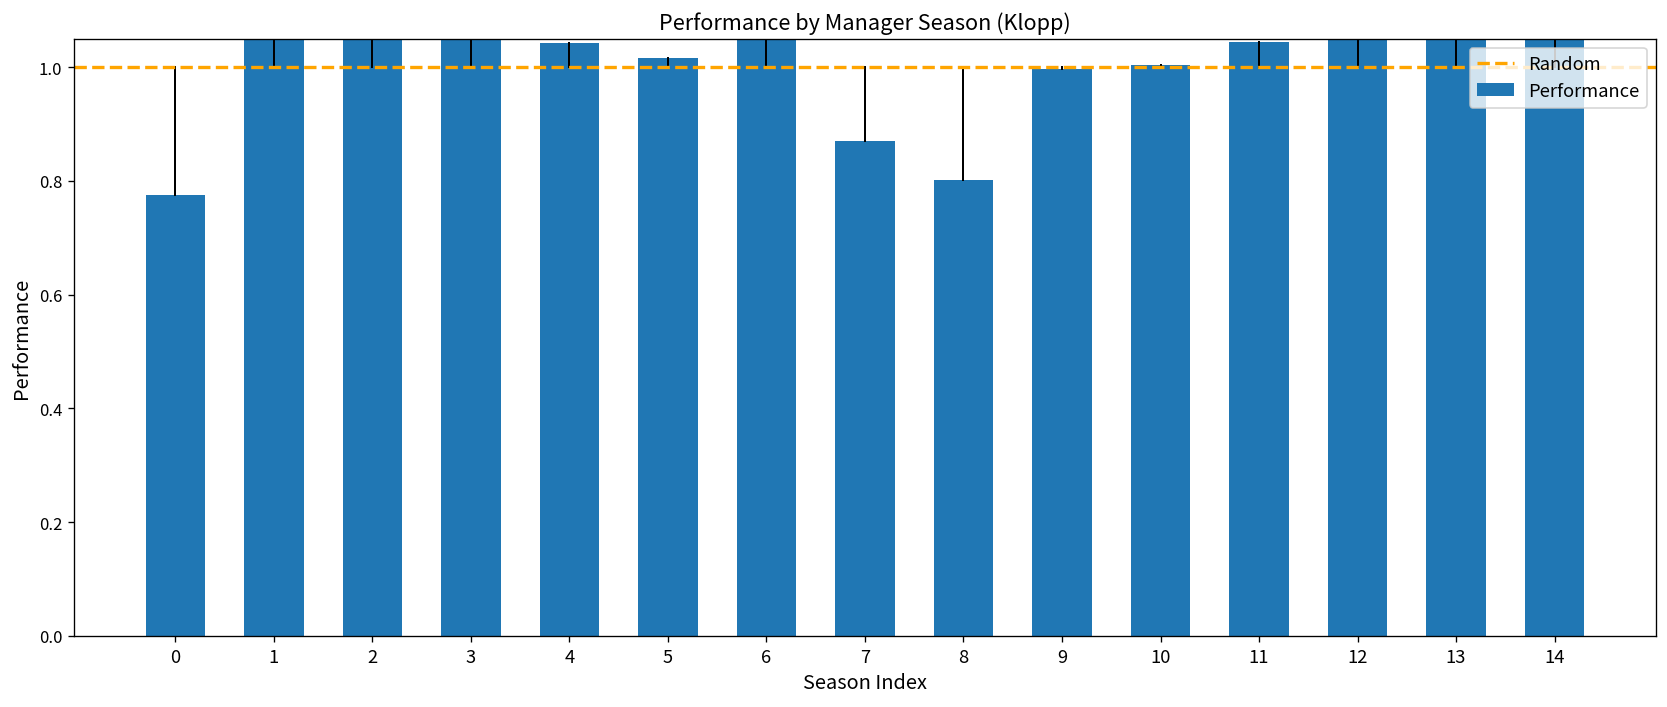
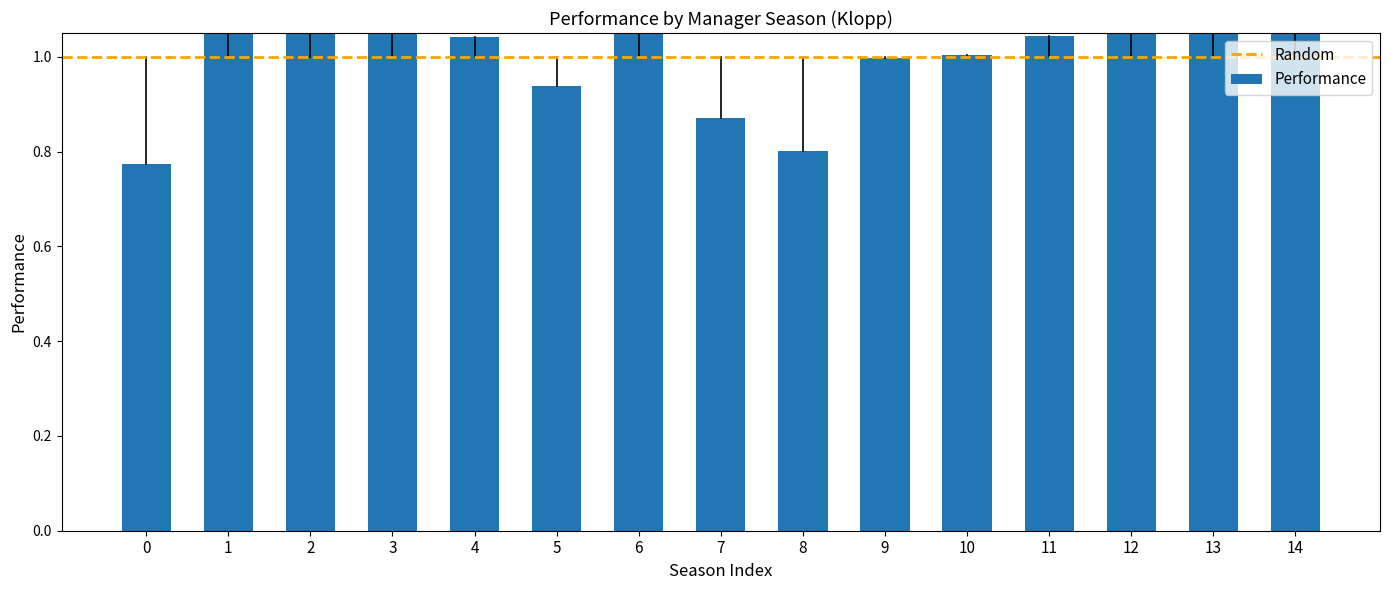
  {
    "Performance": {
      "0": 0.77,
      "4": 1.04,
-     "5": 1.02,
+     "5": 0.94,
      "7": 0.87,
      "8": 0.80,
      "9": 1.00,
      "10": 1.00,
      "11": 1.04
    }
  }
